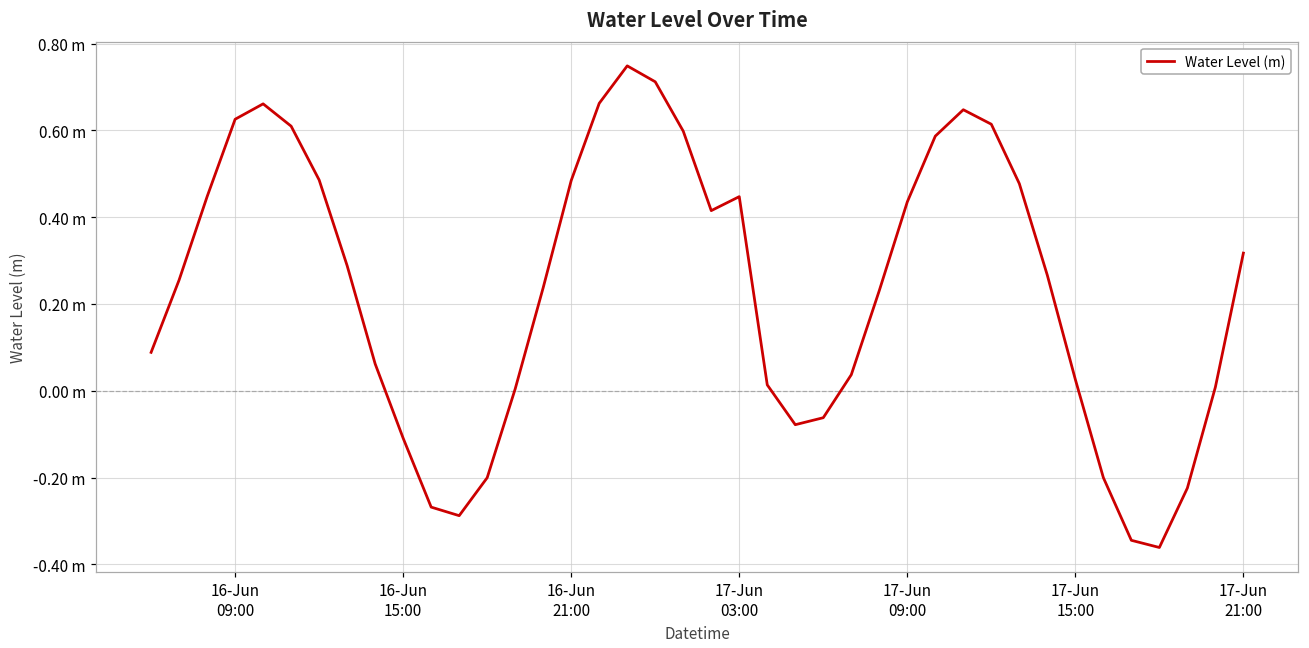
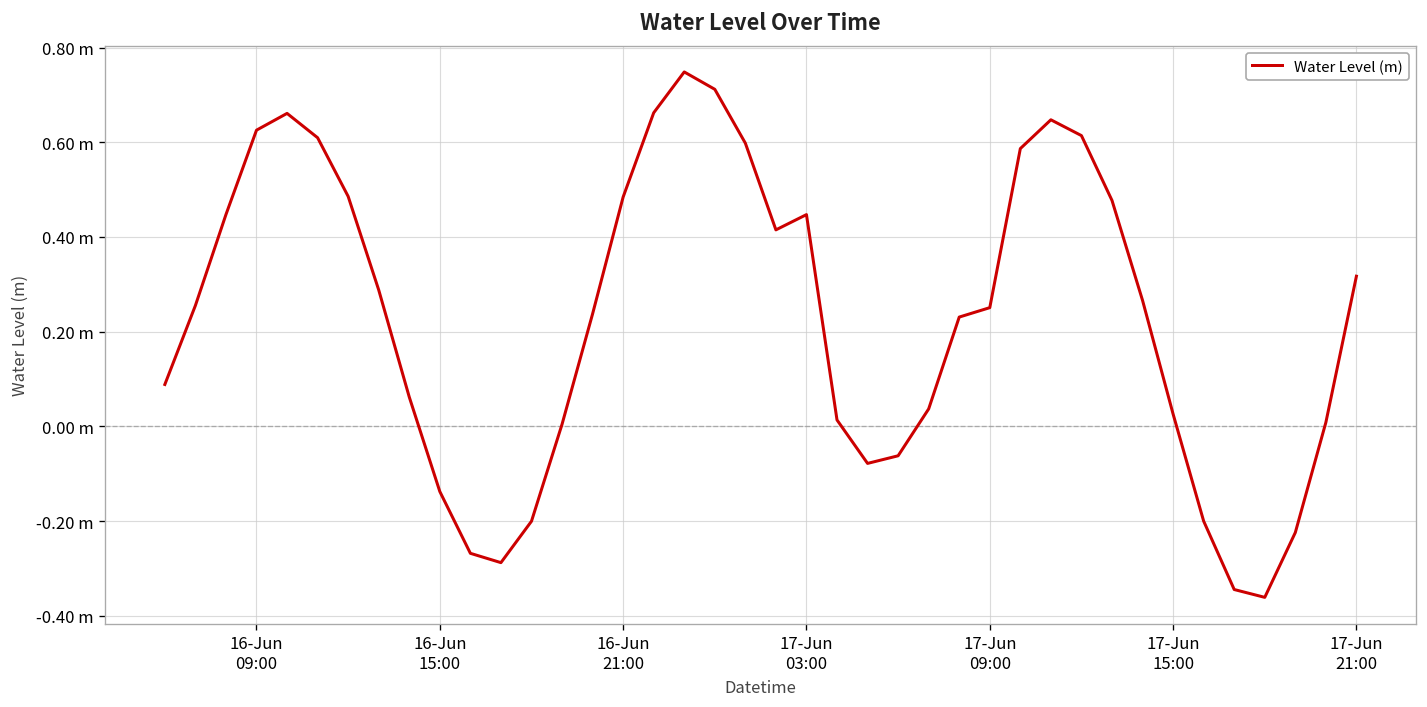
  {
    "16-Jun 09:00": "0.63 m",
-   "16-Jun 15:00": "-0.11 m",
+   "16-Jun 15:00": "-0.14 m",
    "16-Jun 21:00": "0.48 m",
    "17-Jun 03:00": "0.45 m",
-   "17-Jun 09:00": "0.44 m",
+   "17-Jun 09:00": "0.25 m",
    "17-Jun 15:00": "0.03 m",
    "17-Jun 21:00": "0.32 m"
  }
